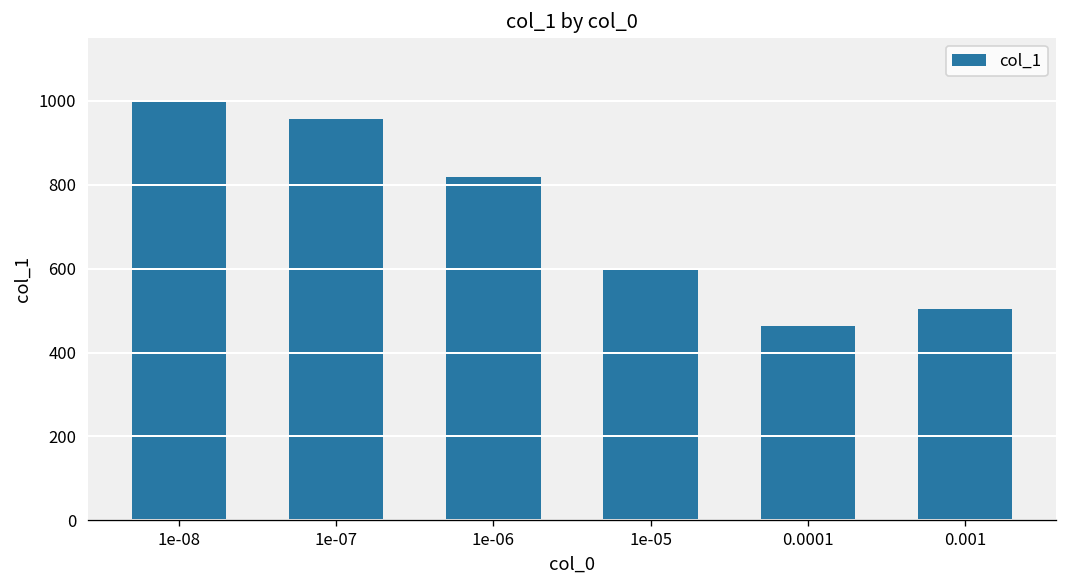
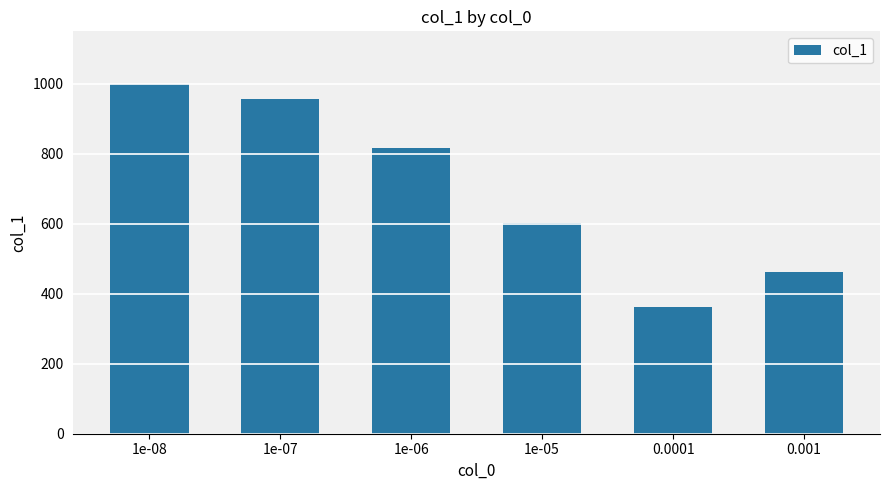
  {
    "1e-08": 1000,
    "1e-07": 960,
    "1e-06": 820,
    "1e-05": 600,
-   "0.0001": 460,
-   "0.001": 500
+   "0.0001": 360,
+   "0.001": 460
  }
